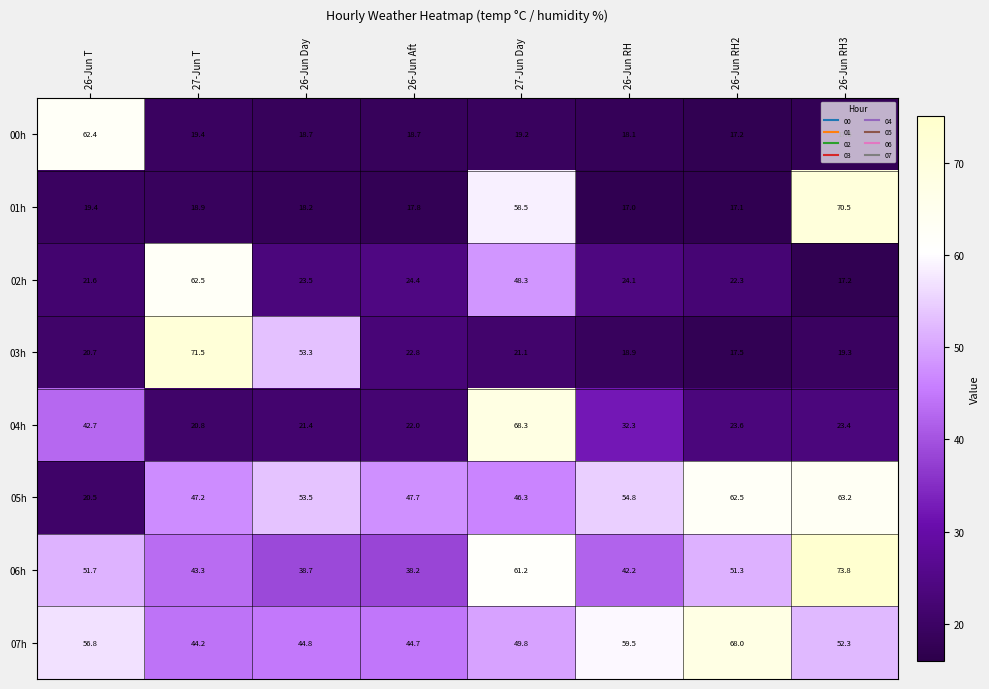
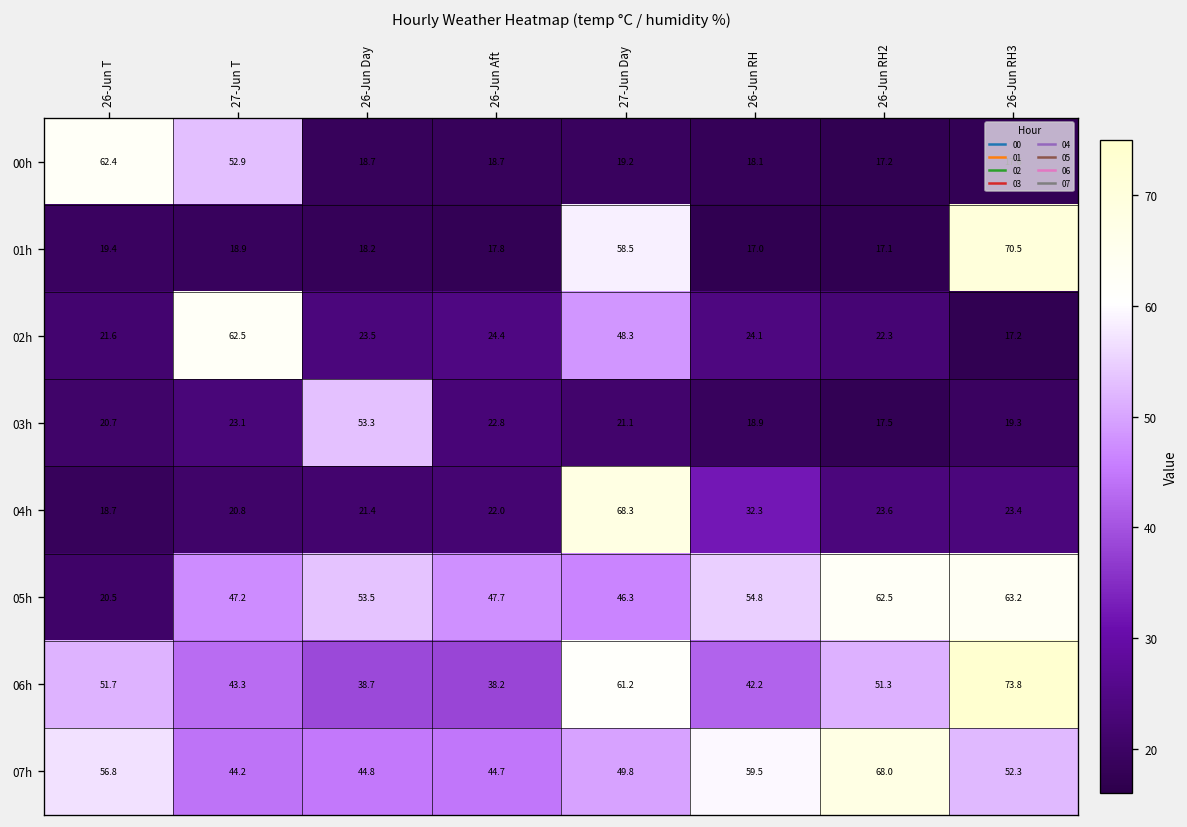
  {
    "00h": {
      "26-Jun T": 62.4,
-     "27-Jun T": 19.4,
+     "27-Jun T": 52.9,
      "26-Jun Day": 18.7,
      "26-Jun Aft": 18.7,
      "27-Jun Day": 19.2,
      "26-Jun RH": 18.1,
      "26-Jun RH2": 17.2
    },
    "01h": {
      "26-Jun T": 19.4,
      "27-Jun T": 18.9,
      "26-Jun Day": 18.2,
      "26-Jun Aft": 17.8,
      "27-Jun Day": 58.5,
      "26-Jun RH": 17.0,
      "26-Jun RH2": 17.1,
      "26-Jun RH3": 70.5
    },
    "02h": {
      "26-Jun T": 21.6,
      "27-Jun T": 62.5,
      "26-Jun Day": 23.5,
      "26-Jun Aft": 24.4,
      "27-Jun Day": 48.3,
      "26-Jun RH": 24.1,
      "26-Jun RH2": 22.3,
      "26-Jun RH3": 17.2
    },
    "03h": {
      "26-Jun T": 20.7,
-     "27-Jun T": 71.5,
+     "27-Jun T": 23.1,
      "26-Jun Day": 53.3,
      "26-Jun Aft": 22.8,
      "27-Jun Day": 21.1,
      "26-Jun RH": 18.9,
      "26-Jun RH2": 17.5,
      "26-Jun RH3": 19.3
    },
    "04h": {
-     "26-Jun T": 42.7,
+     "26-Jun T": 18.7,
      "27-Jun T": 20.8,
      "26-Jun Day": 21.4,
      "26-Jun Aft": 22.0,
      "27-Jun Day": 68.3,
      "26-Jun RH": 32.3,
      "26-Jun RH2": 23.6,
      "26-Jun RH3": 23.4
    },
    "05h": {
      "26-Jun T": 20.5,
      "27-Jun T": 47.2,
      "26-Jun Day": 53.5,
      "26-Jun Aft": 47.7,
      "27-Jun Day": 46.3,
      "26-Jun RH": 54.8,
      "26-Jun RH2": 62.5,
      "26-Jun RH3": 63.2
    },
    "06h": {
      "26-Jun T": 51.7,
      "27-Jun T": 43.3,
      "26-Jun Day": 38.7,
      "26-Jun Aft": 38.2,
      "27-Jun Day": 61.2,
      "26-Jun RH": 42.2,
      "26-Jun RH2": 51.3,
      "26-Jun RH3": 73.8
    },
    "07h": {
      "26-Jun T": 56.8,
      "27-Jun T": 44.2,
      "26-Jun Day": 44.8,
      "26-Jun Aft": 44.7,
      "27-Jun Day": 49.8,
      "26-Jun RH": 59.5,
      "26-Jun RH2": 68.0,
      "26-Jun RH3": 52.3
    }
  }
